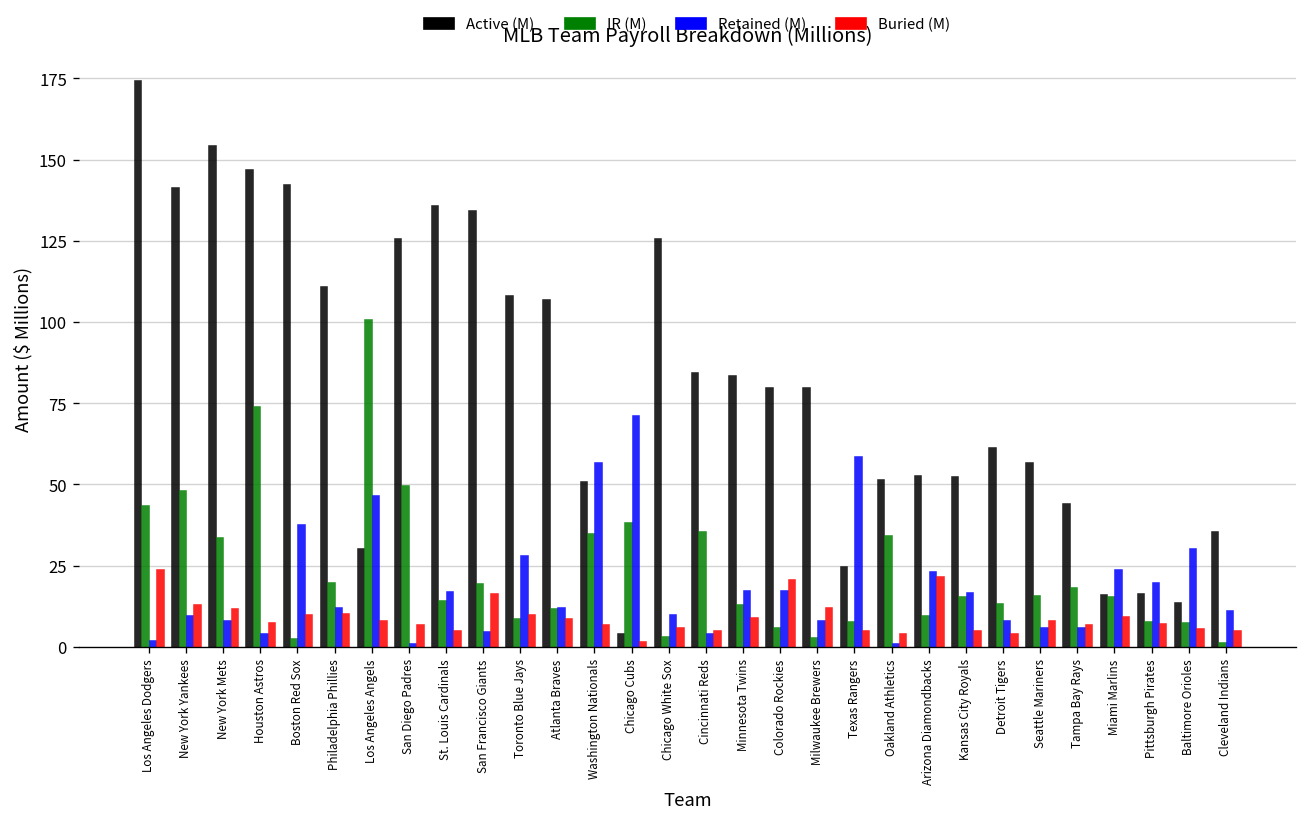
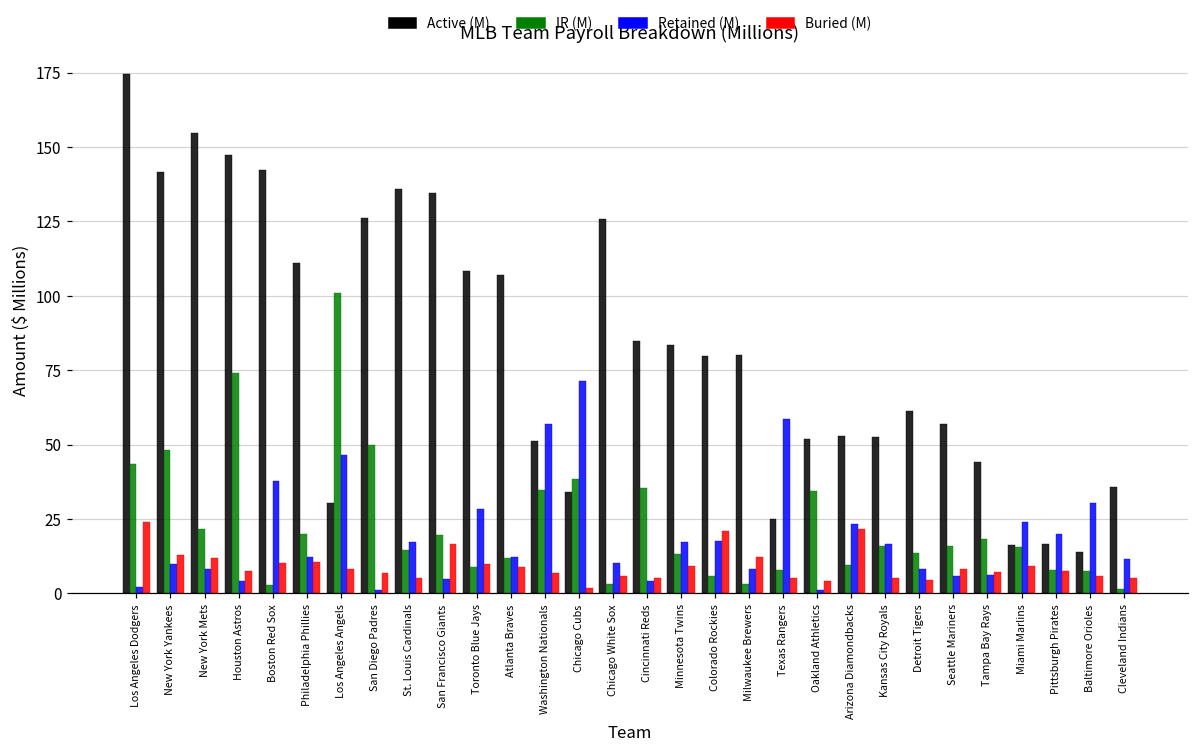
  {
    "Active (M)": {
      "Los Angeles Dodgers": 175,
      "New York Yankees": 142,
      "New York Mets": 155,
      "Houston Astros": 147,
      "Boston Red Sox": 142,
      "Philadelphia Phillies": 111,
      "Los Angeles Angels": 30,
      "San Diego Padres": 126,
      "St. Louis Cardinals": 136,
      "San Francisco Giants": 134,
      "Toronto Blue Jays": 108,
      "Atlanta Braves": 107,
      "Washington Nationals": 51,
-     "Chicago Cubs": 4,
+     "Chicago Cubs": 34,
      "Chicago White Sox": 126,
      "Cincinnati Reds": 85,
      "Minnesota Twins": 84,
      "Colorado Rockies": 80,
      "Milwaukee Brewers": 80,
      "Texas Rangers": 25,
      "Oakland Athletics": 52,
      "Arizona Diamondbacks": 53,
      "Kansas City Royals": 53,
      "Detroit Tigers": 61,
      "Seattle Mariners": 57,
      "Tampa Bay Rays": 44,
      "Miami Marlins": 16,
      "Pittsburgh Pirates": 17,
      "Baltimore Orioles": 14,
      "Cleveland Indians": 36
    },
    "IR (M)": {
      "Los Angeles Dodgers": 44,
      "New York Yankees": 48,
-     "New York Mets": 34,
+     "New York Mets": 22,
      "Houston Astros": 74,
      "Boston Red Sox": 3,
      "Philadelphia Phillies": 20,
      "Los Angeles Angels": 101,
      "San Diego Padres": 50,
      "St. Louis Cardinals": 15,
      "San Francisco Giants": 20,
      "Toronto Blue Jays": 9,
      "Atlanta Braves": 12,
      "Washington Nationals": 35,
      "Chicago Cubs": 39,
      "Chicago White Sox": 3,
      "Cincinnati Reds": 36,
      "Minnesota Twins": 13,
      "Colorado Rockies": 6,
      "Milwaukee Brewers": 3,
      "Texas Rangers": 8,
      "Oakland Athletics": 34,
      "Arizona Diamondbacks": 10,
      "Kansas City Royals": 16,
      "Detroit Tigers": 14,
      "Seattle Mariners": 16,
      "Tampa Bay Rays": 18,
      "Miami Marlins": 15,
      "Pittsburgh Pirates": 8,
      "Baltimore Orioles": 8,
      "Cleveland Indians": 1
    },
    "Retained (M)": {
      "Los Angeles Dodgers": 2,
      "New York Yankees": 10,
      "New York Mets": 8,
      "Houston Astros": 4,
      "Boston Red Sox": 38,
      "Philadelphia Phillies": 12,
      "Los Angeles Angels": 47,
      "San Diego Padres": 1,
      "St. Louis Cardinals": 17,
      "San Francisco Giants": 5,
      "Toronto Blue Jays": 28,
      "Atlanta Braves": 12,
      "Washington Nationals": 57,
      "Chicago Cubs": 71,
      "Chicago White Sox": 10,
      "Cincinnati Reds": 4,
      "Minnesota Twins": 17,
      "Colorado Rockies": 18,
      "Milwaukee Brewers": 8,
      "Texas Rangers": 59,
      "Oakland Athletics": 1,
      "Arizona Diamondbacks": 23,
      "Kansas City Royals": 17,
      "Detroit Tigers": 8,
      "Seattle Mariners": 6,
      "Tampa Bay Rays": 6,
      "Miami Marlins": 24,
      "Pittsburgh Pirates": 20,
      "Baltimore Orioles": 30,
      "Cleveland Indians": 11
    },
    "Buried (M)": {
      "Los Angeles Dodgers": 24,
      "New York Yankees": 13,
      "New York Mets": 12,
      "Houston Astros": 8,
      "Boston Red Sox": 10,
      "Philadelphia Phillies": 11,
      "Los Angeles Angels": 8,
      "San Diego Padres": 7,
      "St. Louis Cardinals": 5,
      "San Francisco Giants": 17,
      "Toronto Blue Jays": 10,
      "Atlanta Braves": 9,
      "Washington Nationals": 7,
      "Chicago Cubs": 2,
      "Chicago White Sox": 6,
      "Cincinnati Reds": 5,
      "Minnesota Twins": 9,
      "Colorado Rockies": 21,
      "Milwaukee Brewers": 12,
      "Texas Rangers": 5,
      "Oakland Athletics": 4,
      "Arizona Diamondbacks": 22,
      "Kansas City Royals": 5,
      "Detroit Tigers": 4,
      "Seattle Mariners": 8,
      "Tampa Bay Rays": 7,
      "Miami Marlins": 9,
      "Pittsburgh Pirates": 7,
      "Baltimore Orioles": 6,
      "Cleveland Indians": 5
    }
  }
